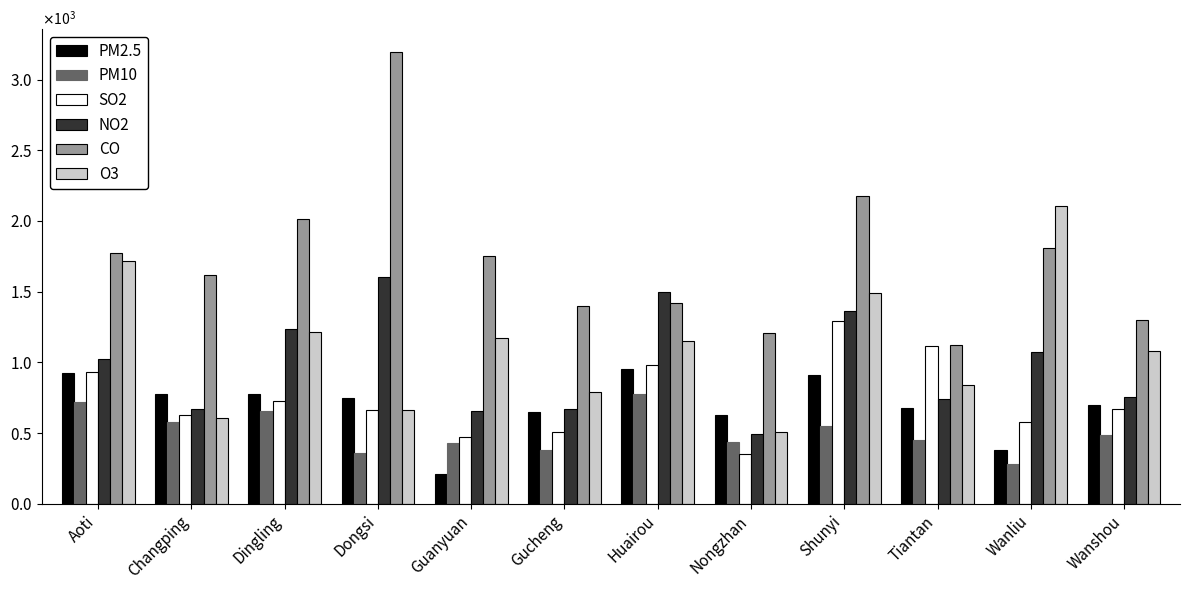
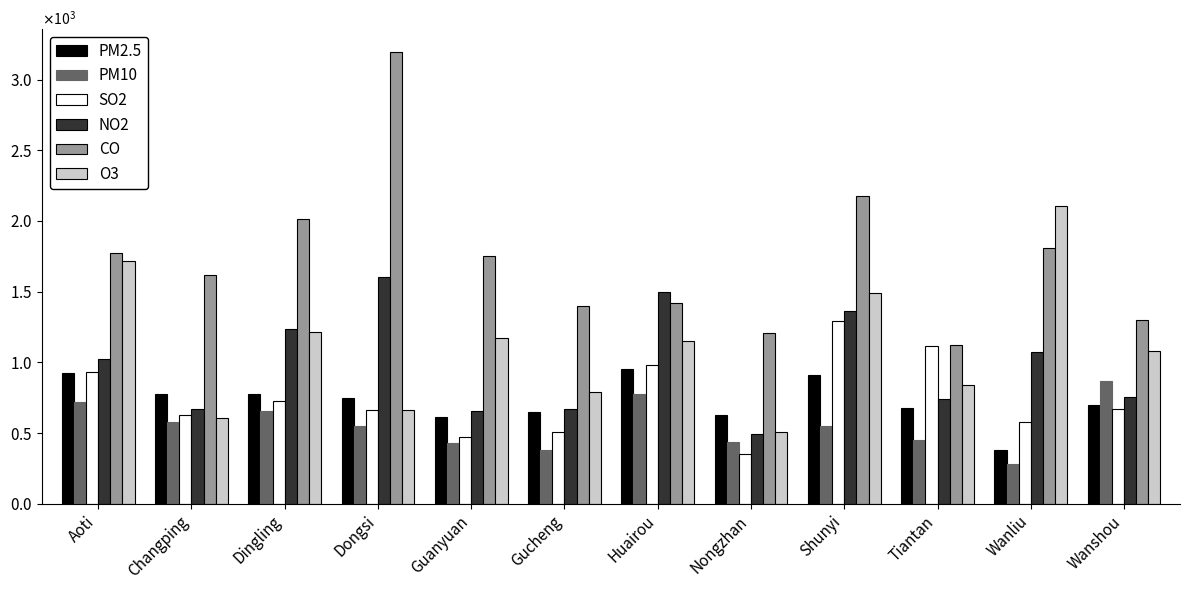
  {
    "PM2.5": {
      "Aoti": 930,
      "Changping": 770,
      "Dingling": 780,
      "Dongsi": 750,
-     "Guanyuan": 210,
+     "Guanyuan": 620,
      "Gucheng": 650,
      "Huairou": 950,
      "Nongzhan": 630,
      "Shunyi": 910,
      "Tiantan": 680,
      "Wanliu": 380,
      "Wanshou": 700
    },
    "PM10": {
      "Aoti": 720,
      "Changping": 580,
      "Dingling": 660,
-     "Dongsi": 360,
+     "Dongsi": 550,
      "Guanyuan": 430,
      "Gucheng": 380,
      "Huairou": 780,
      "Nongzhan": 440,
      "Shunyi": 550,
      "Tiantan": 450,
      "Wanliu": 280,
-     "Wanshou": 480
+     "Wanshou": 870
    },
    "SO2": {
      "Aoti": 940,
      "Changping": 630,
      "Dingling": 730,
      "Dongsi": 660,
      "Guanyuan": 470,
      "Gucheng": 510,
      "Huairou": 980,
      "Nongzhan": 360,
      "Shunyi": 1300,
      "Tiantan": 1120,
      "Wanliu": 580,
      "Wanshou": 670
    },
    "NO2": {
      "Aoti": 1020,
      "Changping": 670,
      "Dingling": 1230,
      "Dongsi": 1600,
      "Guanyuan": 660,
      "Gucheng": 670,
      "Huairou": 1500,
      "Nongzhan": 490,
      "Shunyi": 1370,
      "Tiantan": 740,
      "Wanliu": 1070,
      "Wanshou": 750
    },
    "CO": {
      "Aoti": 1780,
      "Changping": 1620,
      "Dingling": 2010,
      "Dongsi": 3200,
      "Guanyuan": 1750,
      "Gucheng": 1400,
      "Huairou": 1420,
      "Nongzhan": 1210,
      "Shunyi": 2180,
      "Tiantan": 1130,
      "Wanliu": 1810,
      "Wanshou": 1300
    },
    "O3": {
      "Aoti": 1720,
      "Changping": 600,
      "Dingling": 1210,
      "Dongsi": 660,
      "Guanyuan": 1170,
      "Gucheng": 790,
      "Huairou": 1150,
      "Nongzhan": 510,
      "Shunyi": 1490,
      "Tiantan": 840,
      "Wanliu": 2110,
      "Wanshou": 1080
    }
  }
